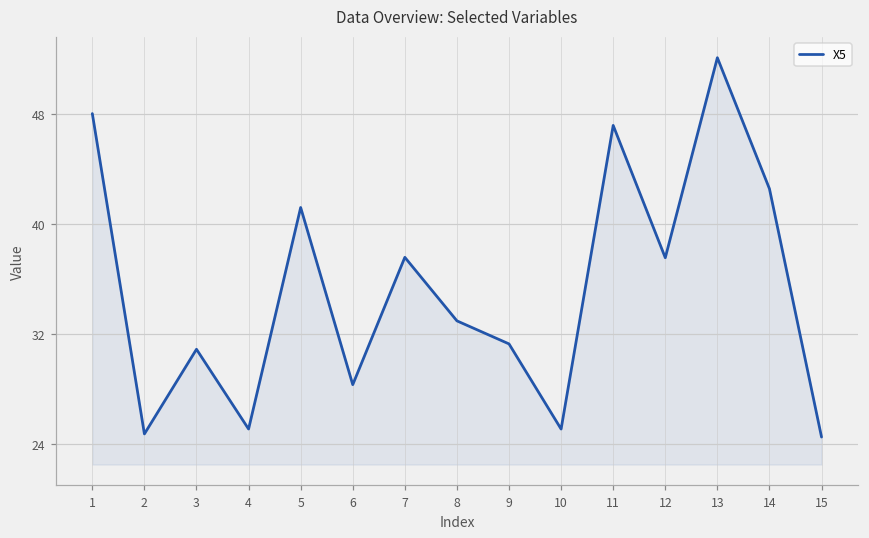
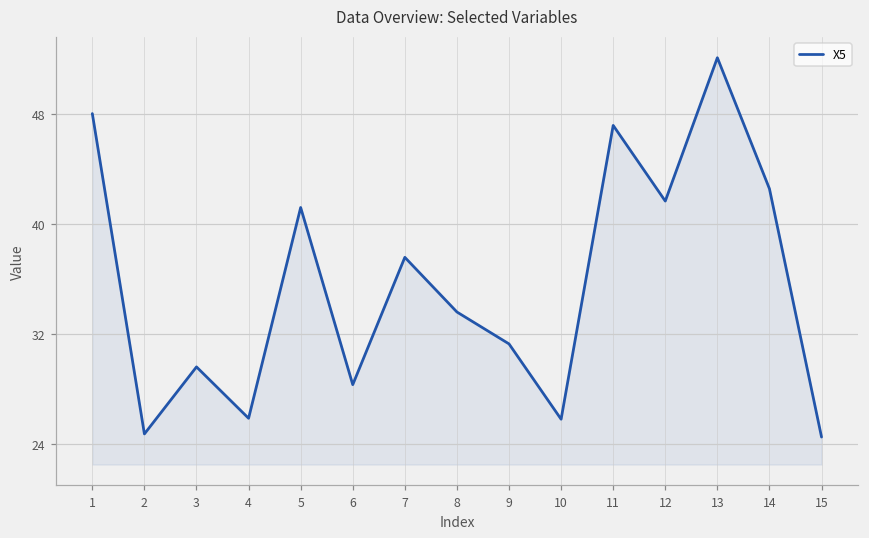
  {
    "1": 48.1,
    "2": 24.8,
-   "3": 30.9,
-   "4": 25.1,
+   "3": 29.6,
+   "4": 25.9,
    "5": 41.2,
    "6": 28.3,
    "7": 37.6,
-   "8": 33.0,
+   "8": 33.6,
    "9": 31.3,
-   "10": 25.1,
+   "10": 25.8,
    "11": 47.2,
-   "12": 37.6,
+   "12": 41.7,
    "13": 52.1,
    "14": 42.6,
    "15": 24.5
  }
